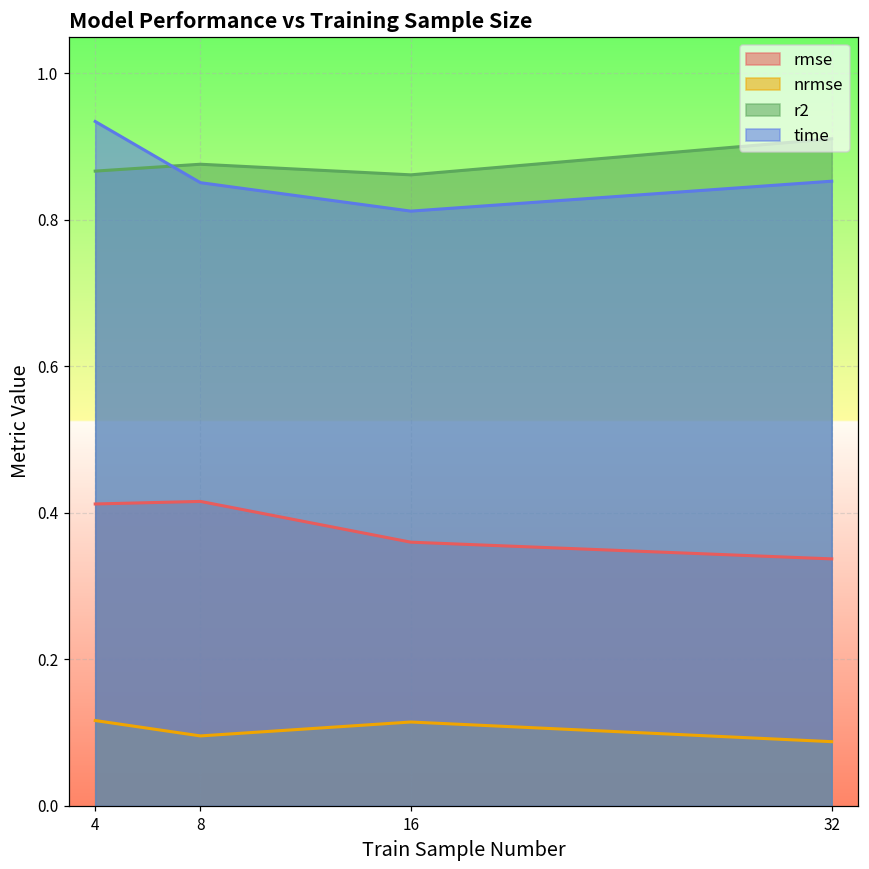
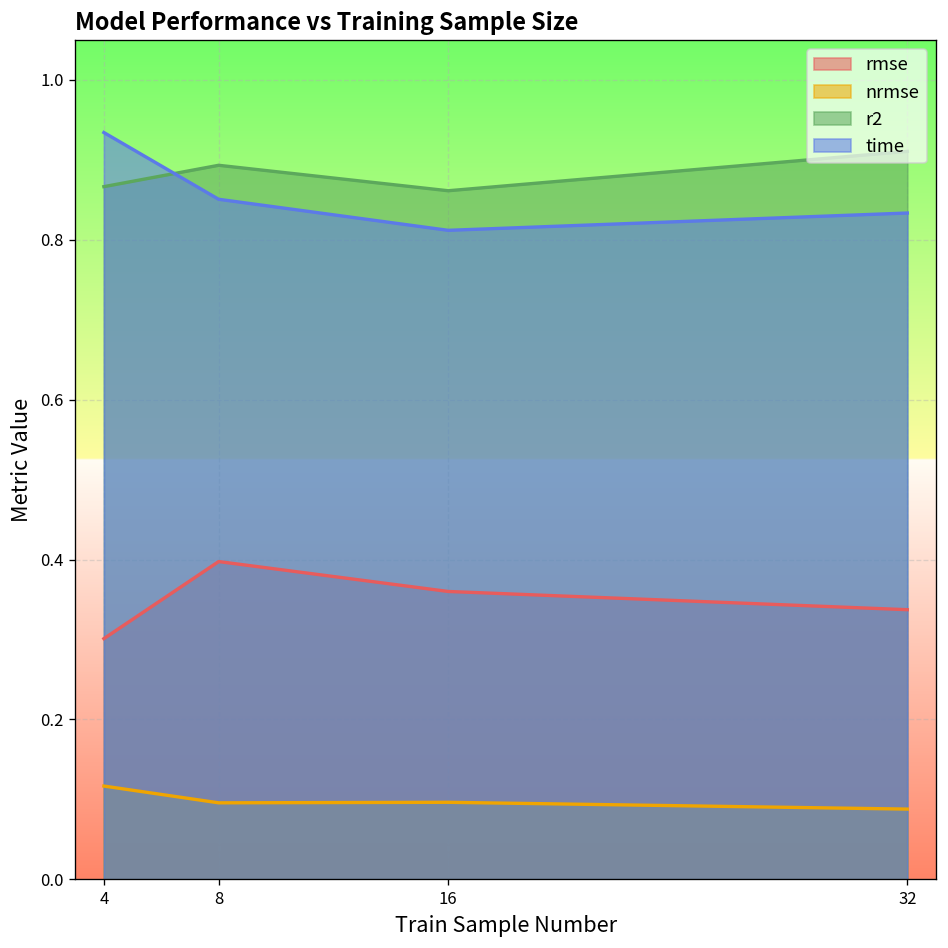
  {
    "rmse": {
-     "4": 0.41,
-     "8": 0.42,
+     "4": 0.30,
+     "8": 0.40,
      "16": 0.36,
      "32": 0.34
    },
    "nrmse": {
      "4": 0.12,
      "8": 0.10,
-     "16": 0.11,
+     "16": 0.10,
      "32": 0.09
    },
    "r2": {
      "4": 0.87,
-     "8": 0.88,
+     "8": 0.89,
      "16": 0.86
    },
    "time": {
      "4": 0.93,
      "8": 0.85,
      "16": 0.81,
-     "32": 0.85
+     "32": 0.83
    }
  }
